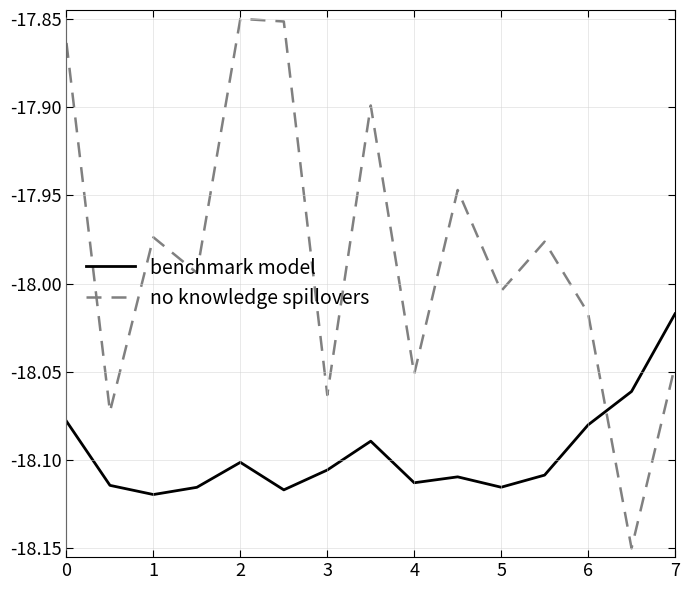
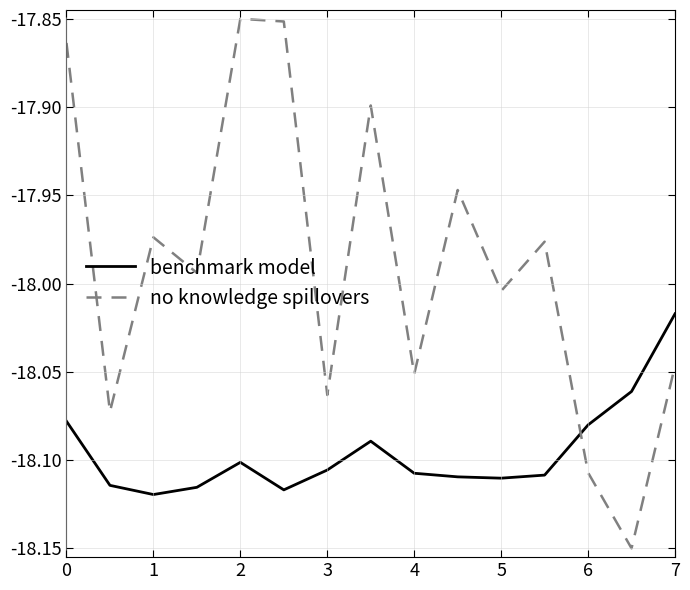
  {
    "benchmark model": {
      "0": -18.078,
      "1": -18.120,
      "2": -18.101,
      "3": -18.106,
-     "4": -18.113,
-     "5": -18.115,
+     "4": -18.107,
+     "5": -18.110,
      "6": -18.080,
      "7": -18.017
    },
    "no knowledge spillovers": {
      "0": -17.864,
      "1": -17.974,
      "2": -17.850,
      "3": -18.063,
      "4": -18.051,
      "5": -18.004,
-     "6": -18.017,
+     "6": -18.107,
      "7": -18.047
    }
  }
